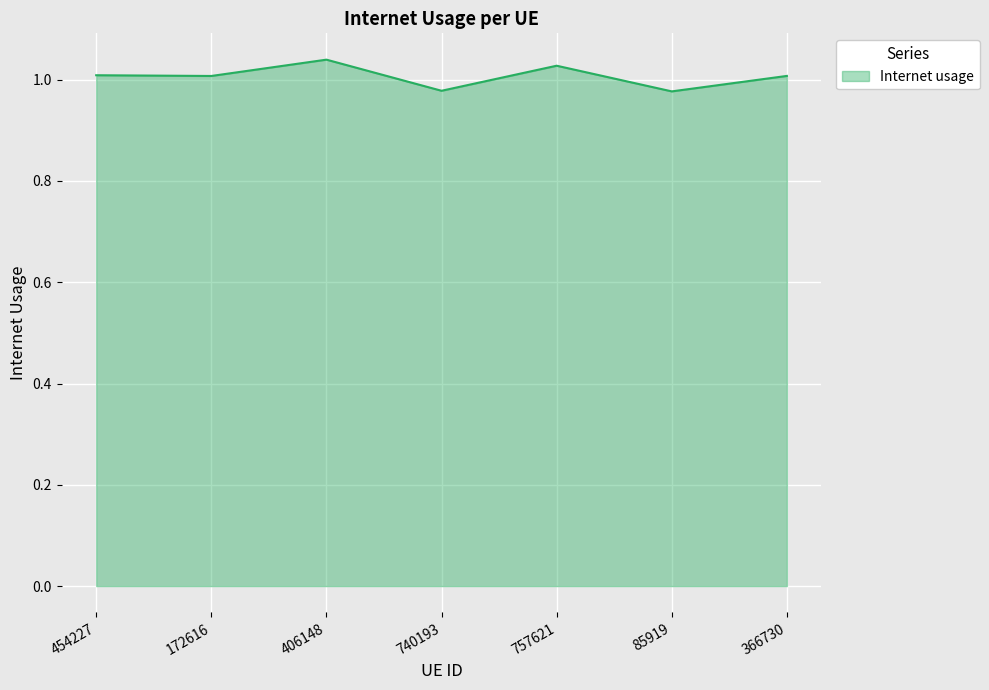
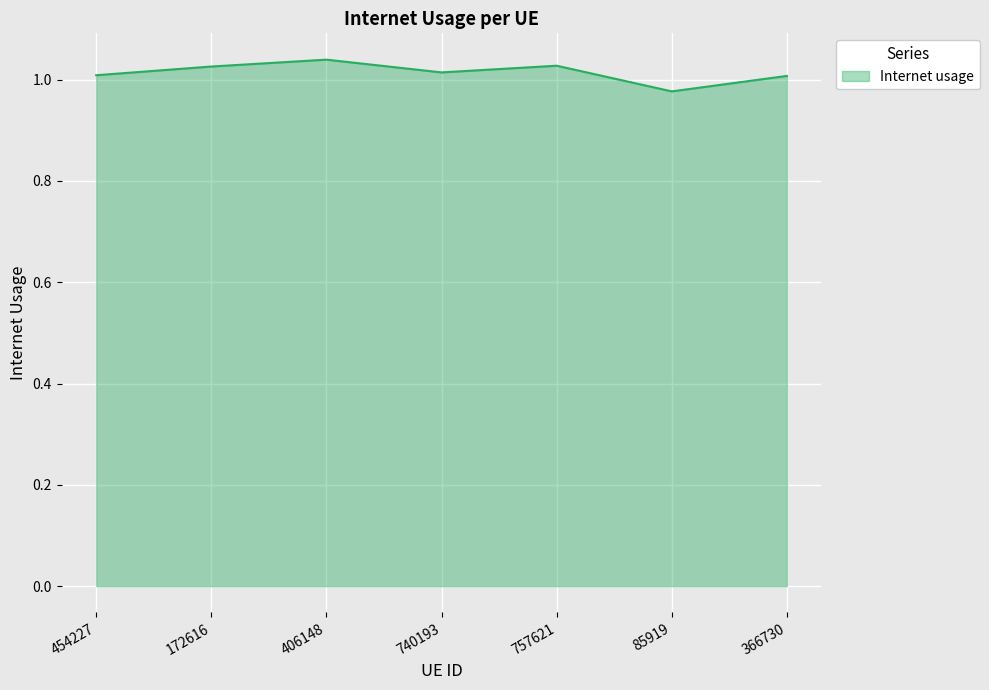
  {
    "454227": 1.01,
-   "172616": 1.01,
+   "172616": 1.03,
    "406148": 1.04,
-   "740193": 0.98,
+   "740193": 1.01,
    "757621": 1.03,
    "85919": 0.98,
    "366730": 1.01
  }
